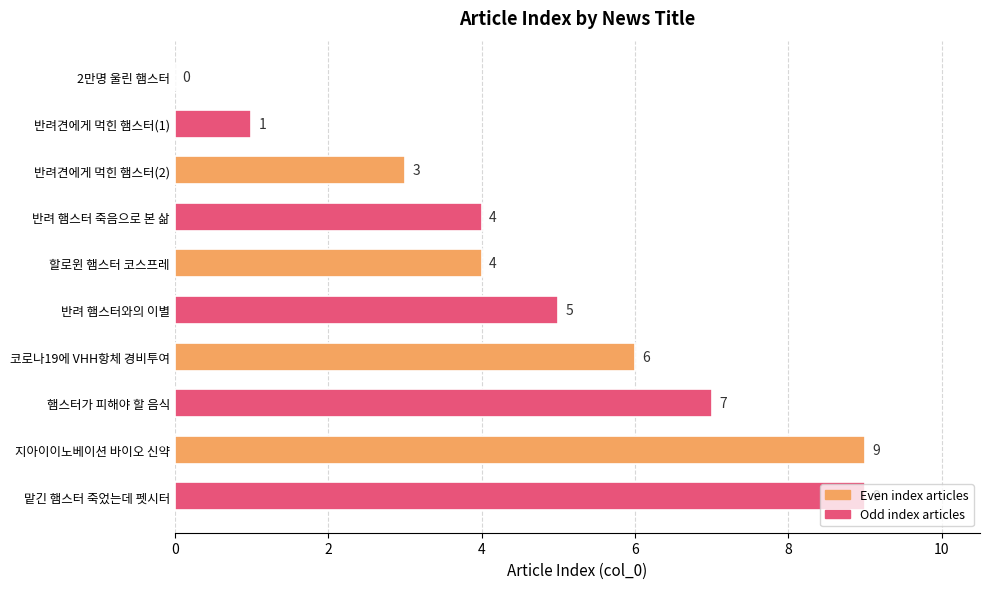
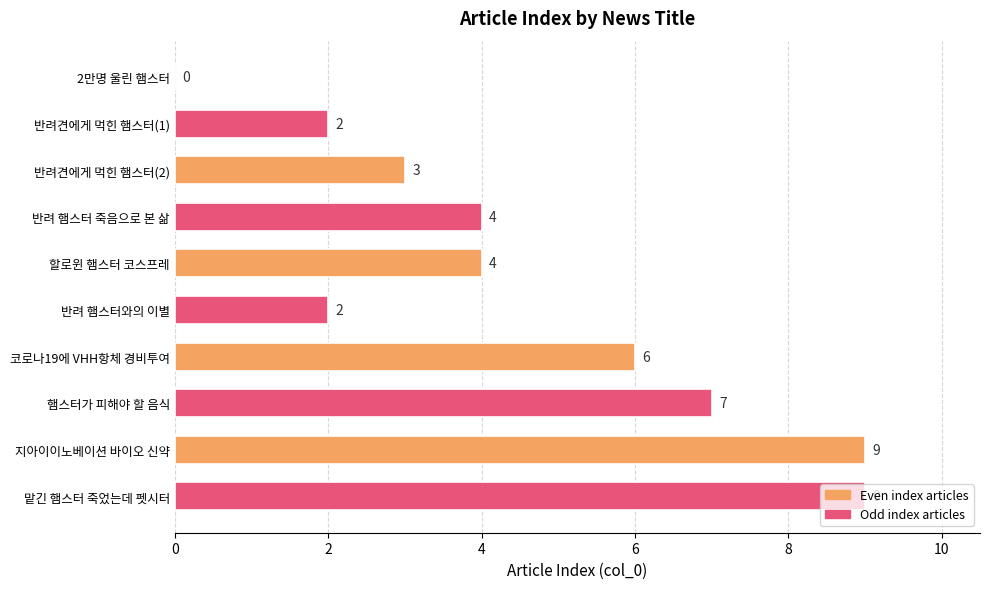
  {
    "2만명 울린 햄스터": 0,
-   "반려견에게 먹힌 햄스터(1)": 1,
+   "반려견에게 먹힌 햄스터(1)": 2,
    "반려견에게 먹힌 햄스터(2)": 3,
    "반려 햄스터 죽음으로 본 삶": 4,
    "할로윈 햄스터 코스프레": 4,
-   "반려 햄스터와의 이별": 5,
+   "반려 햄스터와의 이별": 2,
    "코로나19에 VHH항체 경비투여": 6,
    "햄스터가 피해야 할 음식": 7,
    "지아이이노베이션 바이오 신약": 9
  }
